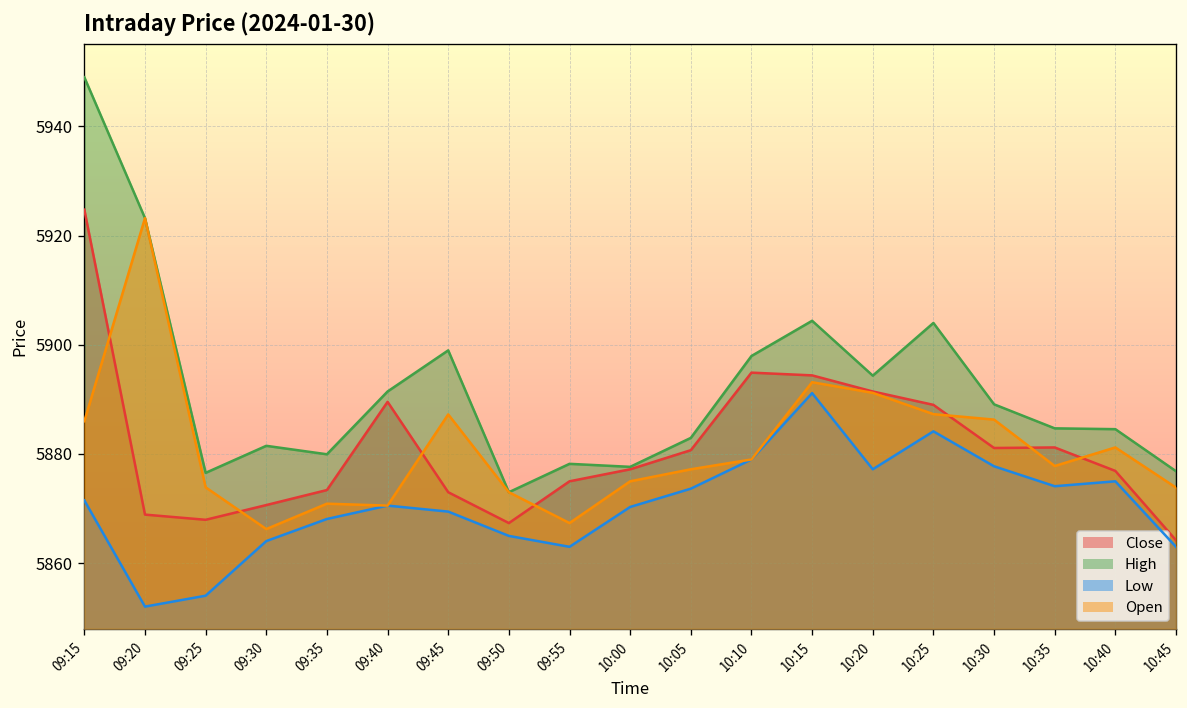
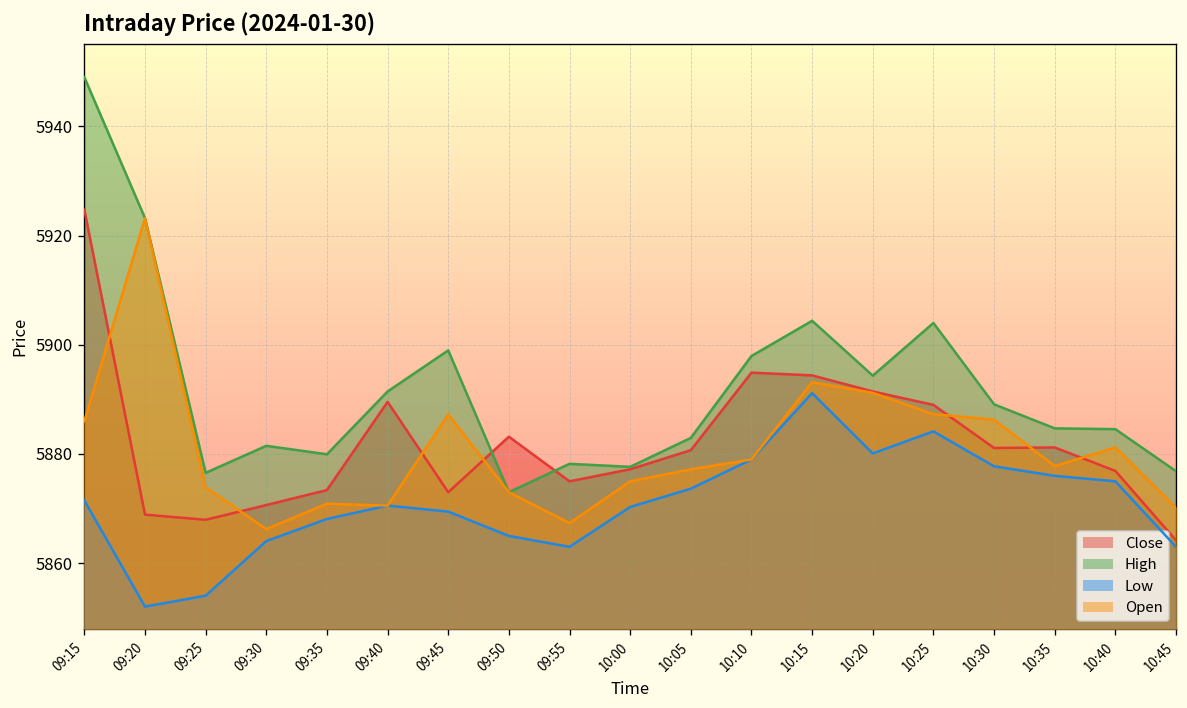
  {
    "Close": {
      "09:15": 5925,
      "09:20": 5869,
      "09:25": 5868,
      "09:30": 5871,
      "09:35": 5873,
      "09:40": 5890,
      "09:45": 5873,
-     "09:50": 5867,
+     "09:50": 5883,
      "09:55": 5875,
      "10:05": 5881,
      "10:10": 5895,
      "10:15": 5894,
      "10:25": 5889,
      "10:30": 5881,
      "10:35": 5881,
      "10:40": 5877,
      "10:45": 5864
    },
    "High": {
      "09:15": 5949,
      "09:25": 5877,
      "09:30": 5882,
      "09:35": 5880,
      "09:40": 5891,
      "09:45": 5899,
      "09:55": 5878,
      "10:05": 5883,
      "10:10": 5898,
      "10:15": 5904,
      "10:20": 5894,
      "10:25": 5904,
      "10:30": 5889,
      "10:35": 5885,
      "10:40": 5885,
      "10:45": 5877
    },
    "Low": {
      "09:15": 5872,
      "09:20": 5852,
      "09:25": 5854,
      "09:30": 5864,
      "09:35": 5868,
      "09:45": 5869,
      "09:50": 5865,
      "09:55": 5863,
      "10:00": 5870,
      "10:05": 5874,
      "10:15": 5891,
-     "10:20": 5877,
+     "10:20": 5880,
      "10:25": 5884,
      "10:30": 5878,
-     "10:35": 5874,
+     "10:35": 5876,
      "10:40": 5875,
      "10:45": 5863
    },
    "Open": {
      "09:15": 5886,
      "09:25": 5874,
      "09:30": 5866,
      "09:35": 5871,
      "09:45": 5887,
      "09:55": 5867,
      "10:00": 5875,
      "10:05": 5877,
      "10:15": 5893,
      "10:25": 5887,
      "10:30": 5886,
      "10:35": 5878,
      "10:40": 5881,
-     "10:45": 5874
+     "10:45": 5870
    }
  }
